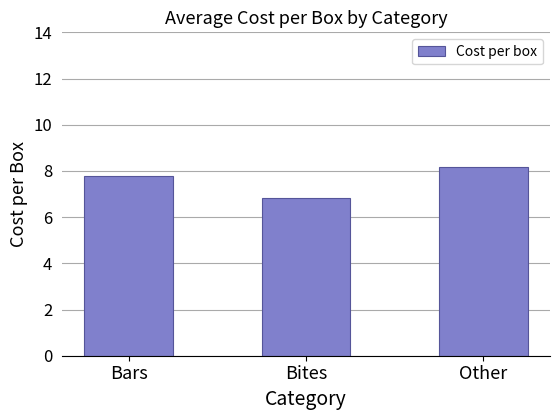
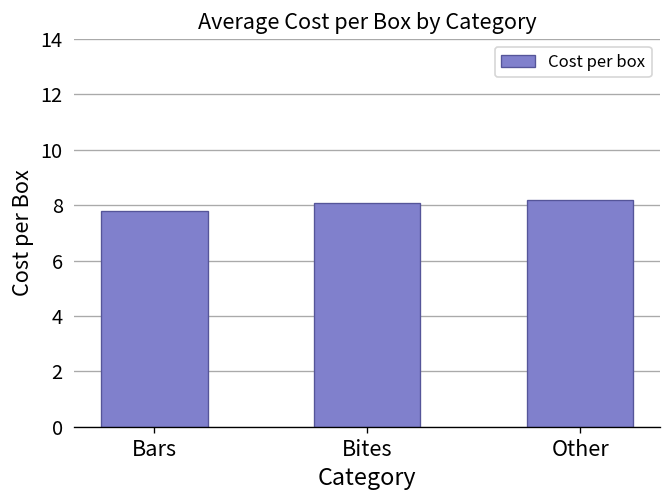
  {
    "Bars": 7.8,
-   "Bites": 6.8,
+   "Bites": 8.1,
    "Other": 8.2
  }
